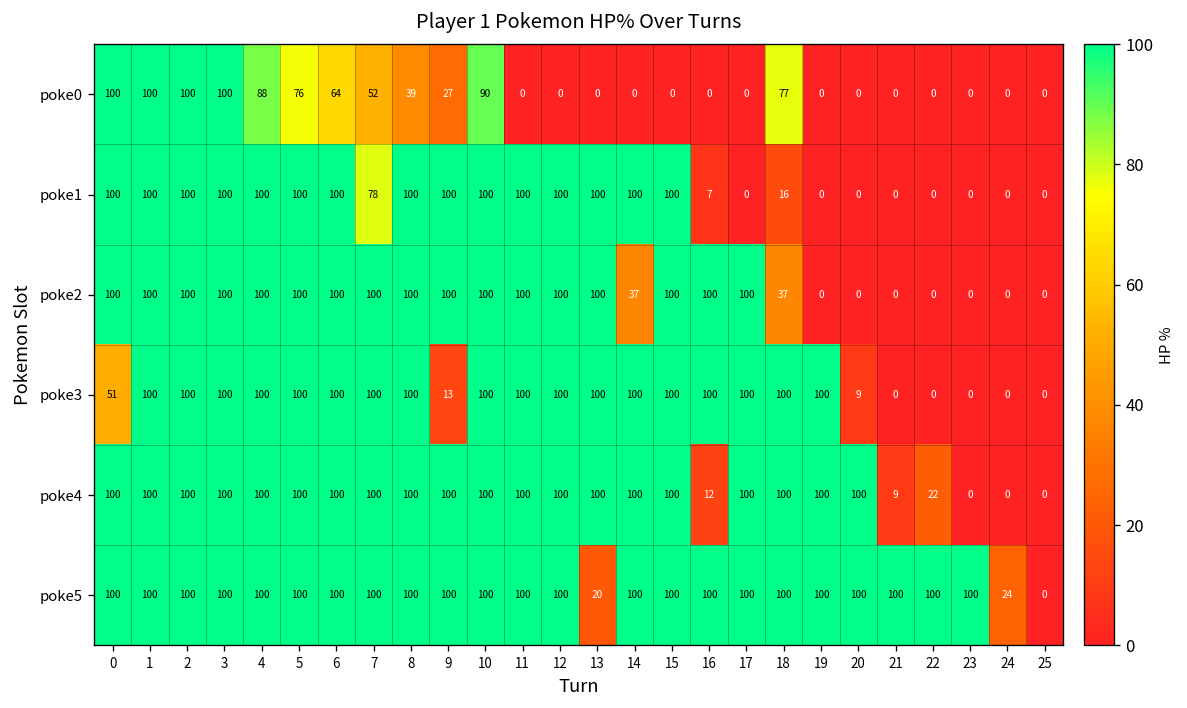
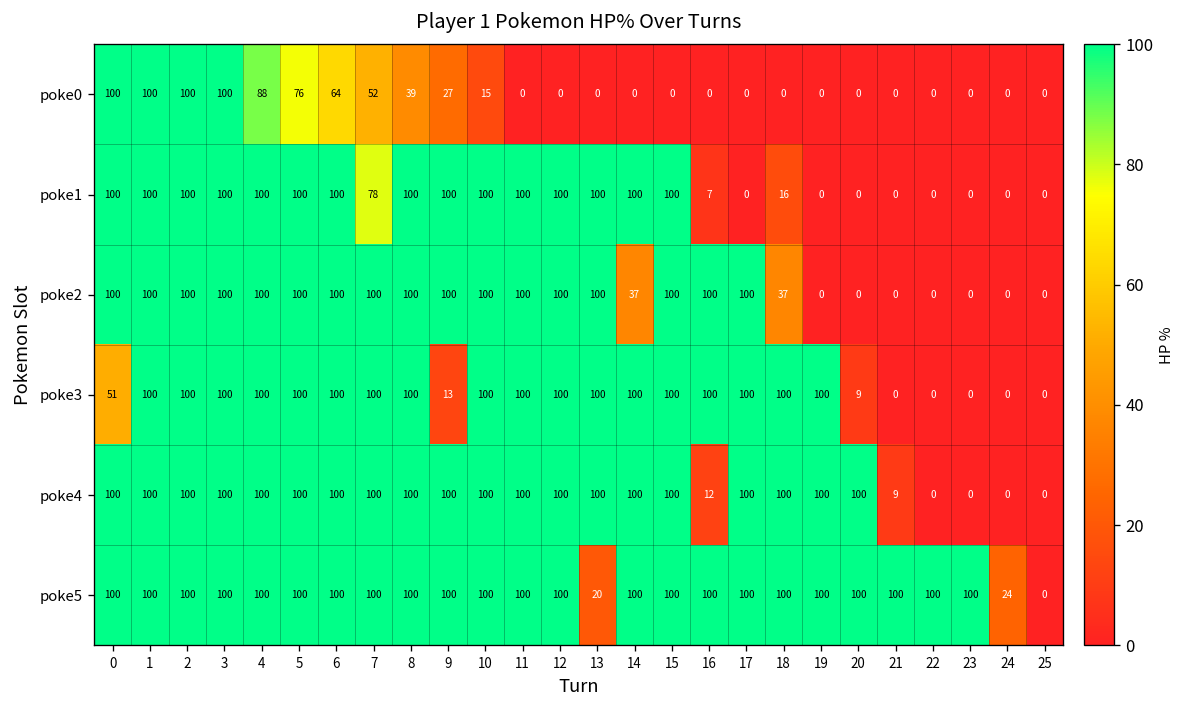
  {
    "poke0": {
      "0": 100,
      "1": 100,
      "2": 100,
      "3": 100,
      "4": 88,
      "5": 76,
      "6": 64,
      "7": 52,
      "8": 39,
      "9": 27,
-     "10": 90,
+     "10": 15,
      "11": 0,
      "12": 0,
      "13": 0,
      "14": 0,
      "15": 0,
      "16": 0,
      "17": 0,
-     "18": 77,
+     "18": 0,
      "19": 0,
      "20": 0,
      "21": 0,
      "22": 0,
      "23": 0,
      "24": 0,
      "25": 0
    },
    "poke1": {
      "0": 100,
      "1": 100,
      "2": 100,
      "3": 100,
      "4": 100,
      "5": 100,
      "6": 100,
      "7": 78,
      "8": 100,
      "9": 100,
      "10": 100,
      "11": 100,
      "12": 100,
      "13": 100,
      "14": 100,
      "15": 100,
      "16": 7,
      "17": 0,
      "18": 16,
      "19": 0,
      "20": 0,
      "21": 0,
      "22": 0,
      "23": 0,
      "24": 0,
      "25": 0
    },
    "poke2": {
      "0": 100,
      "1": 100,
      "2": 100,
      "3": 100,
      "4": 100,
      "5": 100,
      "6": 100,
      "7": 100,
      "8": 100,
      "9": 100,
      "10": 100,
      "11": 100,
      "12": 100,
      "13": 100,
      "14": 37,
      "15": 100,
      "16": 100,
      "17": 100,
      "18": 37,
      "19": 0,
      "20": 0,
      "21": 0,
      "22": 0,
      "23": 0,
      "24": 0,
      "25": 0
    },
    "poke3": {
      "0": 51,
      "1": 100,
      "2": 100,
      "3": 100,
      "4": 100,
      "5": 100,
      "6": 100,
      "7": 100,
      "8": 100,
      "9": 13,
      "10": 100,
      "11": 100,
      "12": 100,
      "13": 100,
      "14": 100,
      "15": 100,
      "16": 100,
      "17": 100,
      "18": 100,
      "19": 100,
      "20": 9,
      "21": 0,
      "22": 0,
      "23": 0,
      "24": 0,
      "25": 0
    },
    "poke4": {
      "0": 100,
      "1": 100,
      "2": 100,
      "3": 100,
      "4": 100,
      "5": 100,
      "6": 100,
      "7": 100,
      "8": 100,
      "9": 100,
      "10": 100,
      "11": 100,
      "12": 100,
      "13": 100,
      "14": 100,
      "15": 100,
      "16": 12,
      "17": 100,
      "18": 100,
      "19": 100,
      "20": 100,
      "21": 9,
-     "22": 22,
+     "22": 0,
      "23": 0,
      "24": 0,
      "25": 0
    },
    "poke5": {
      "0": 100,
      "1": 100,
      "2": 100,
      "3": 100,
      "4": 100,
      "5": 100,
      "6": 100,
      "7": 100,
      "8": 100,
      "9": 100,
      "10": 100,
      "11": 100,
      "12": 100,
      "13": 20,
      "14": 100,
      "15": 100,
      "16": 100,
      "17": 100,
      "18": 100,
      "19": 100,
      "20": 100,
      "21": 100,
      "22": 100,
      "23": 100,
      "24": 24,
      "25": 0
    }
  }
